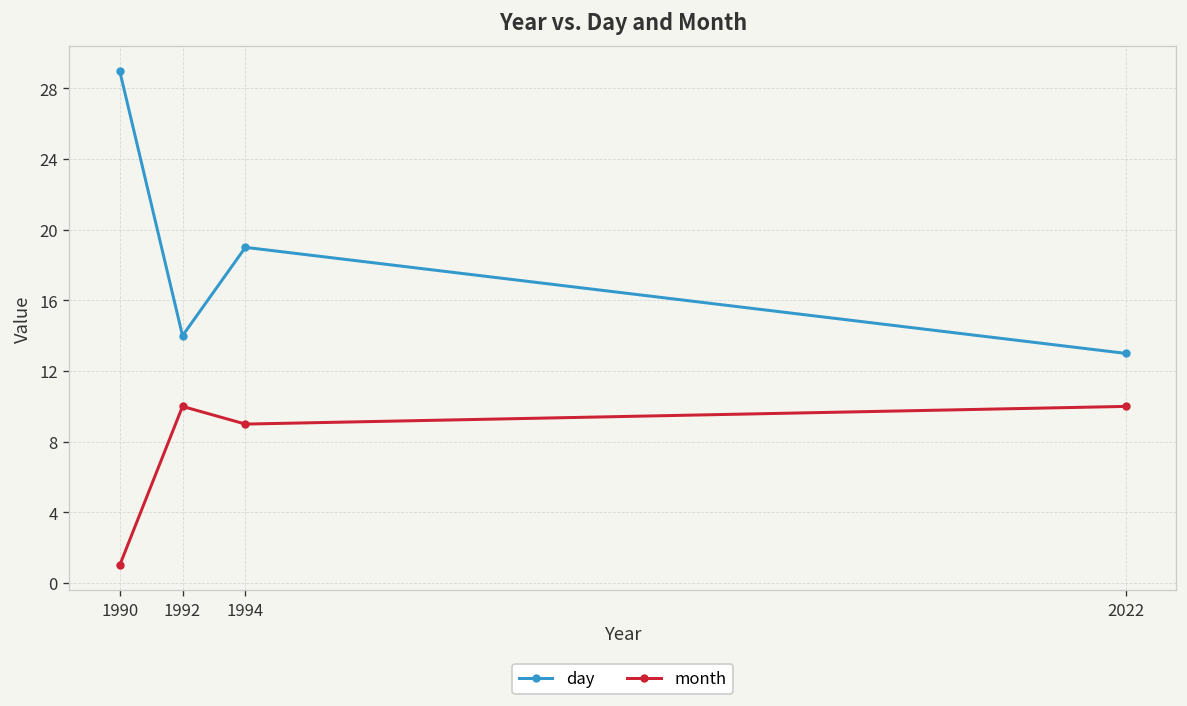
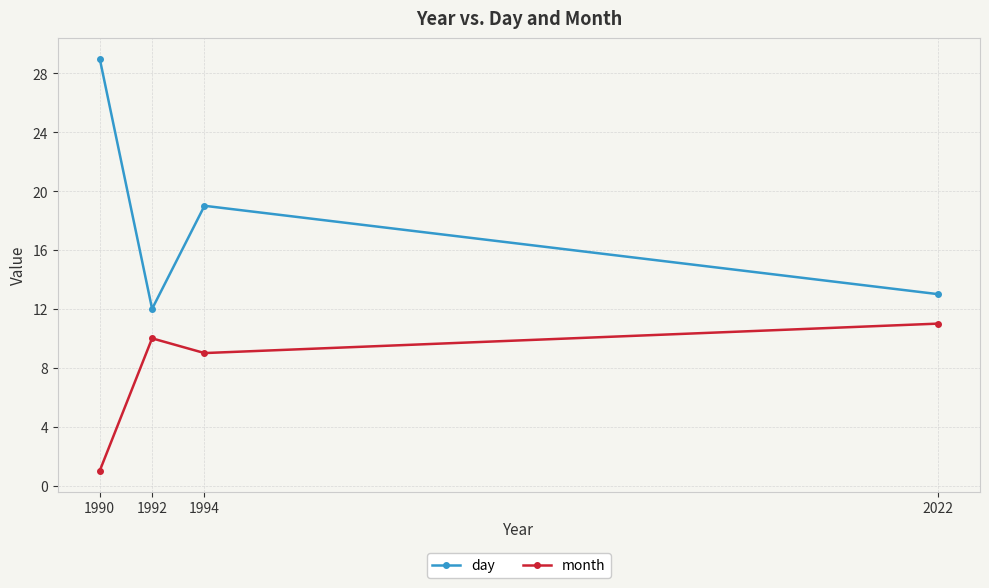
  {
    "day": {
      "1990": 29,
-     "1992": 14,
+     "1992": 12,
      "1994": 19,
      "2022": 13
    },
    "month": {
      "1990": 1,
      "1992": 10,
      "1994": 9,
-     "2022": 10
+     "2022": 11
    }
  }
